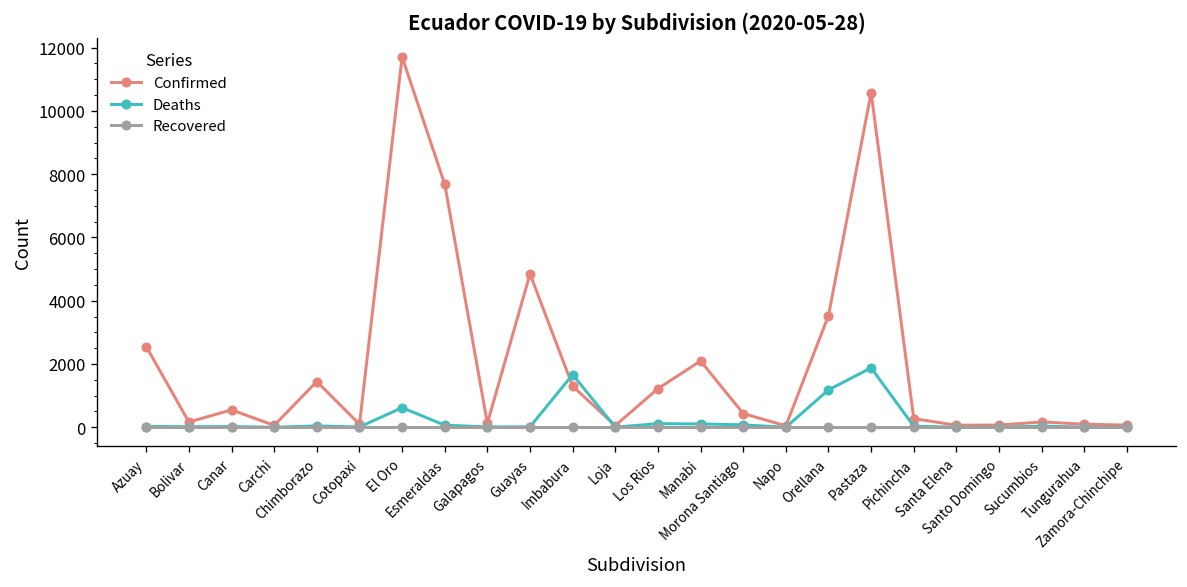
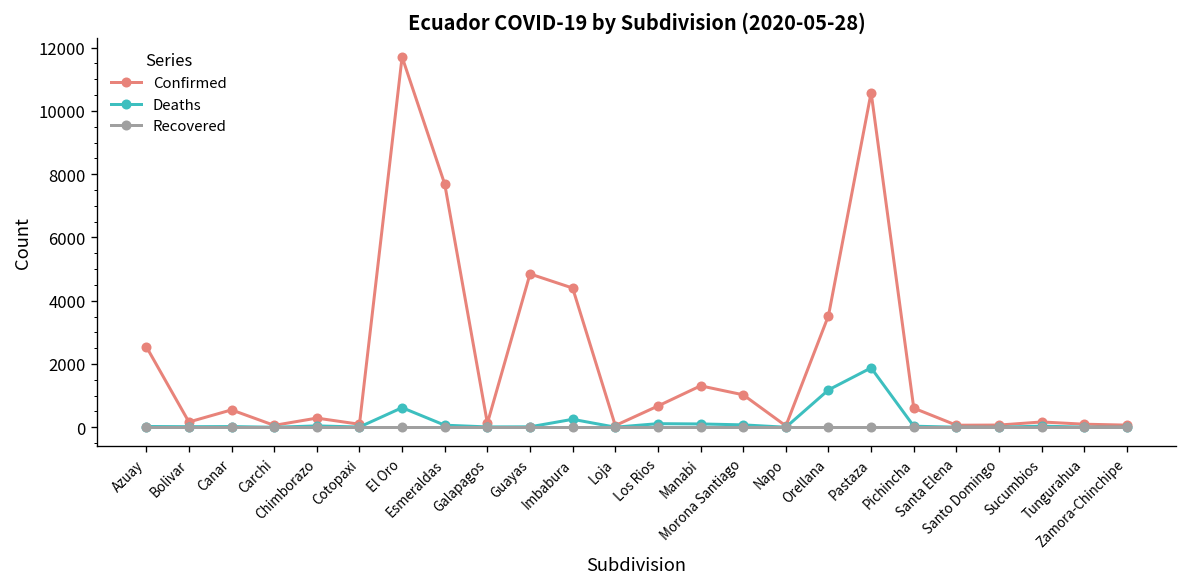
  {
    "Confirmed": {
      "Azuay": 2500,
      "Bolivar": 200,
      "Canar": 600,
-     "Chimborazo": 1400,
+     "Chimborazo": 300,
      "El Oro": 11700,
      "Esmeraldas": 7700,
      "Galapagos": 100,
      "Guayas": 4800,
-     "Imbabura": 1300,
-     "Los Rios": 1200,
-     "Manabi": 2100,
-     "Morona Santiago": 400,
+     "Imbabura": 4400,
+     "Los Rios": 700,
+     "Manabi": 1300,
+     "Morona Santiago": 1000,
      "Orellana": 3500,
      "Pastaza": 10600,
-     "Pichincha": 300,
+     "Pichincha": 600,
      "Sucumbios": 200
    },
    "Deaths": {
      "El Oro": 600,
-     "Imbabura": 1700,
+     "Imbabura": 300,
      "Los Rios": 100,
      "Manabi": 100,
      "Orellana": 1200,
      "Pastaza": 1900
    },
    "Recovered": {
      "El Oro": 0,
      "Imbabura": 0,
      "Los Rios": 0,
      "Manabi": 0,
      "Orellana": 0,
      "Pastaza": 0
    }
  }
